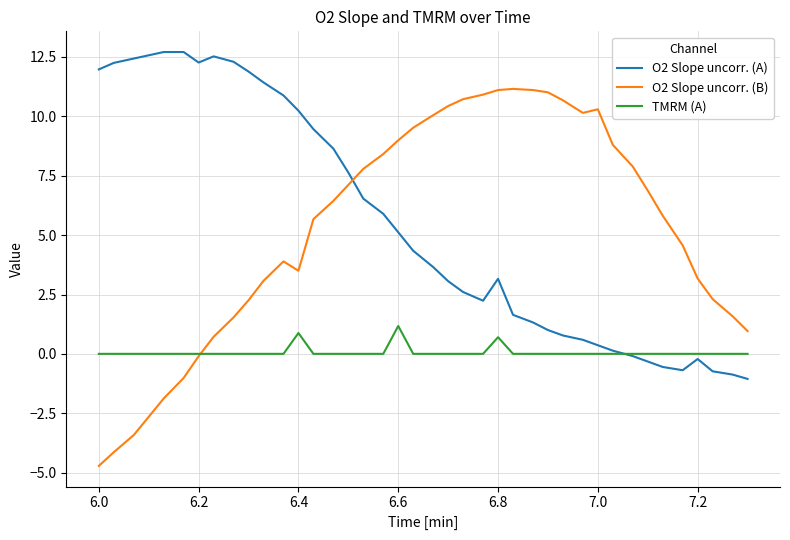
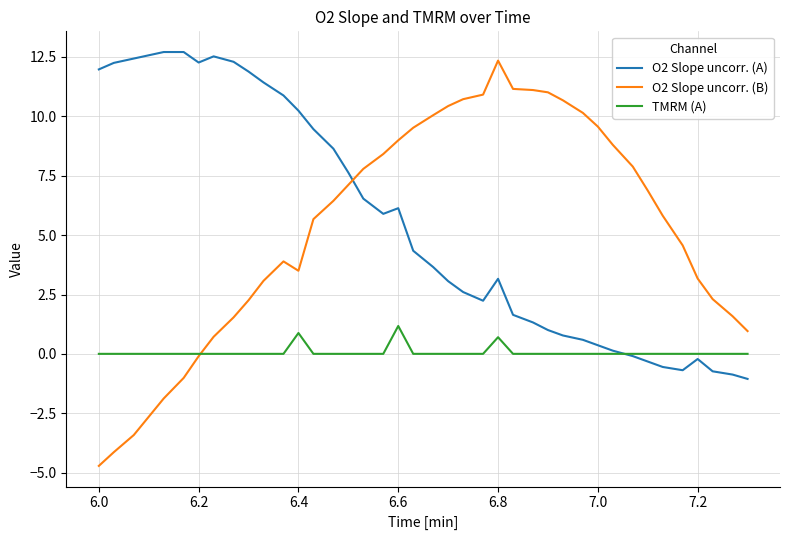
  {
    "O2 Slope uncorr. (A)": {
      "6.0": 12.0,
      "6.2": 12.3,
      "6.4": 10.2,
-     "6.6": 5.1,
+     "6.6": 6.1,
      "6.8": 3.2,
      "7.0": 0.4,
      "7.2": -0.2
    },
    "O2 Slope uncorr. (B)": {
      "6.0": -4.7,
      "6.4": 3.5,
      "6.6": 9.0,
-     "6.8": 11.1,
-     "7.0": 10.3,
+     "6.8": 12.3,
+     "7.0": 9.6,
      "7.2": 3.2
    },
    "TMRM (A)": {
      "6.0": 0.0,
      "6.4": 0.9,
      "6.6": 1.2,
      "6.8": 0.7,
      "7.0": 0.0,
      "7.2": 0.0
    }
  }
